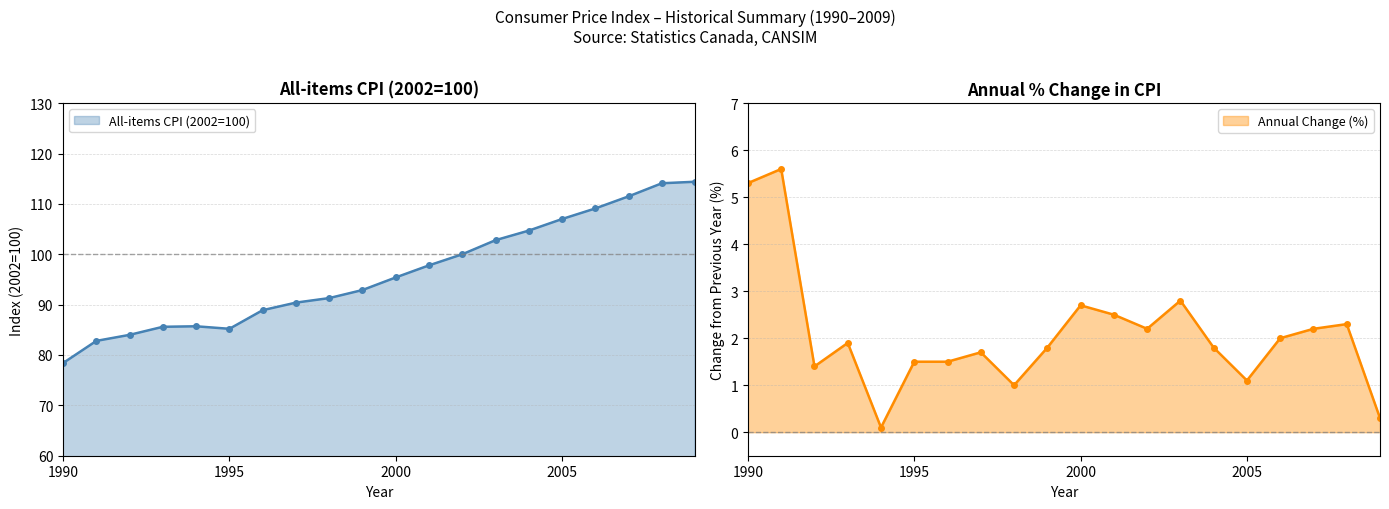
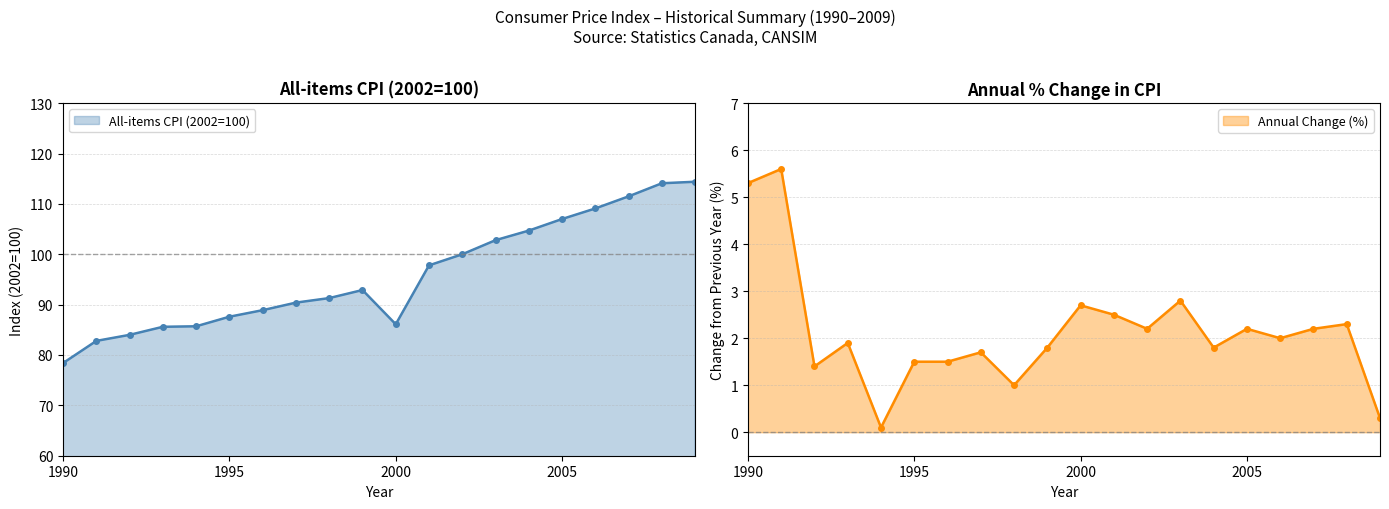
  {
    "All-items CPI (2002=100)": {
      "1990": 78,
-     "1995": 85,
-     "2000": 95,
+     "1995": 88,
+     "2000": 86,
      "2005": 107
    },
    "Annual % Change in CPI": {
      "1990": 5.3,
      "1995": 1.5,
      "2000": 2.7,
-     "2005": 1.1
+     "2005": 2.2
    }
  }
